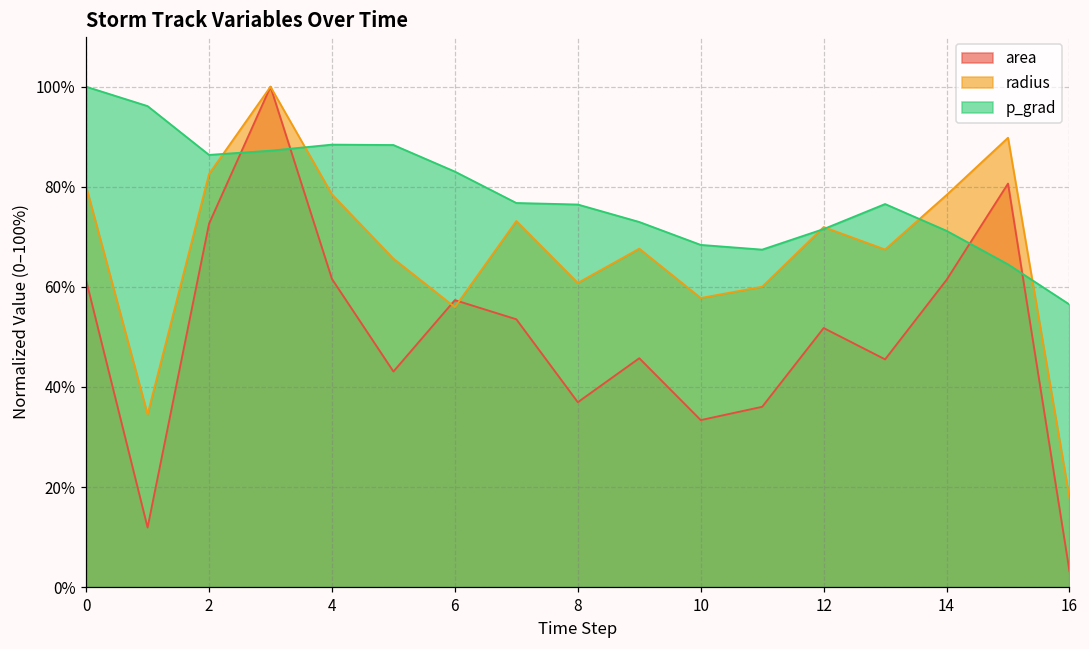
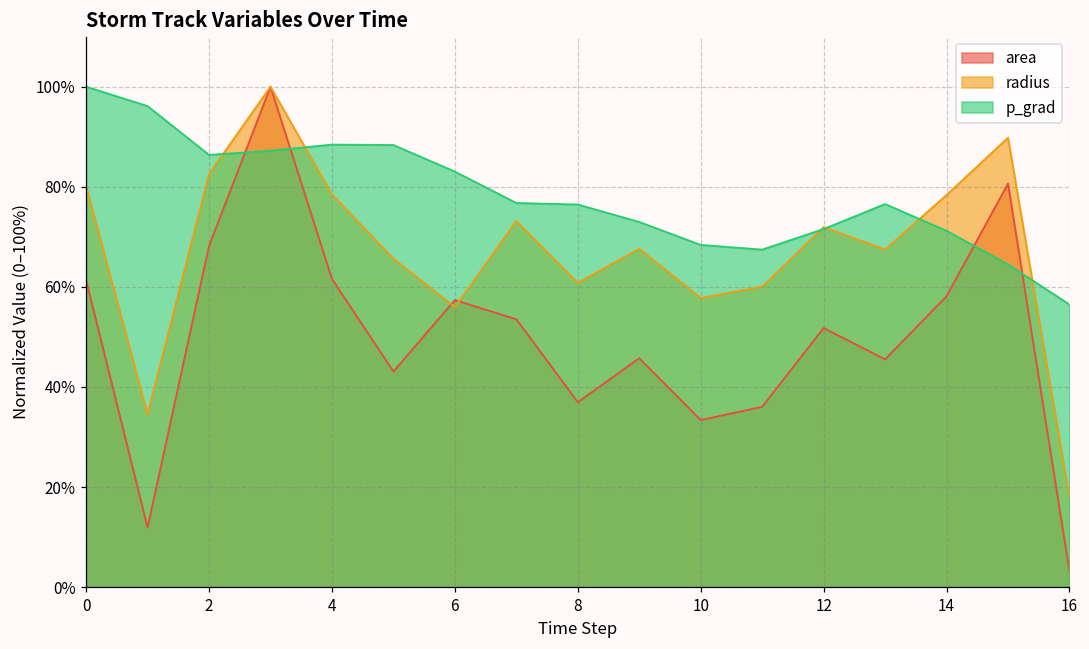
  {
    "area": {
      "0": "61%",
-     "2": "73%",
+     "2": "68%",
      "4": "62%",
      "6": "57%",
      "8": "37%",
      "10": "33%",
      "12": "52%",
-     "14": "61%",
+     "14": "58%",
      "16": "3%"
    },
    "radius": {
      "0": "80%",
      "2": "83%",
      "4": "78%",
      "6": "56%",
      "8": "61%",
      "10": "58%",
      "14": "78%",
      "16": "18%"
    },
    "p_grad": {
      "0": "100%",
      "2": "86%",
      "4": "88%",
      "6": "83%",
      "8": "76%",
      "10": "68%",
      "14": "71%",
      "16": "56%"
    }
  }
